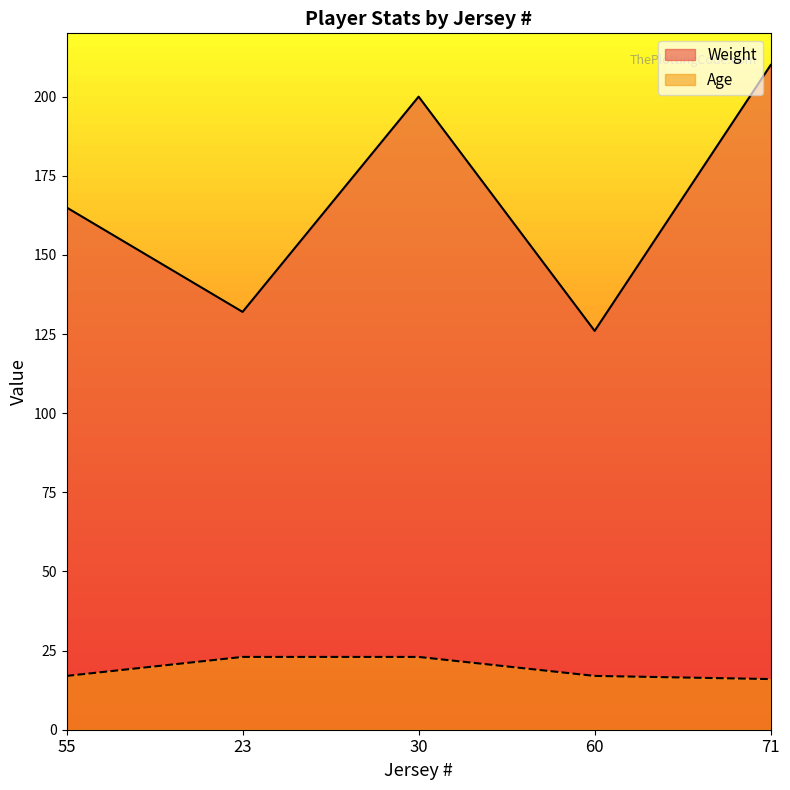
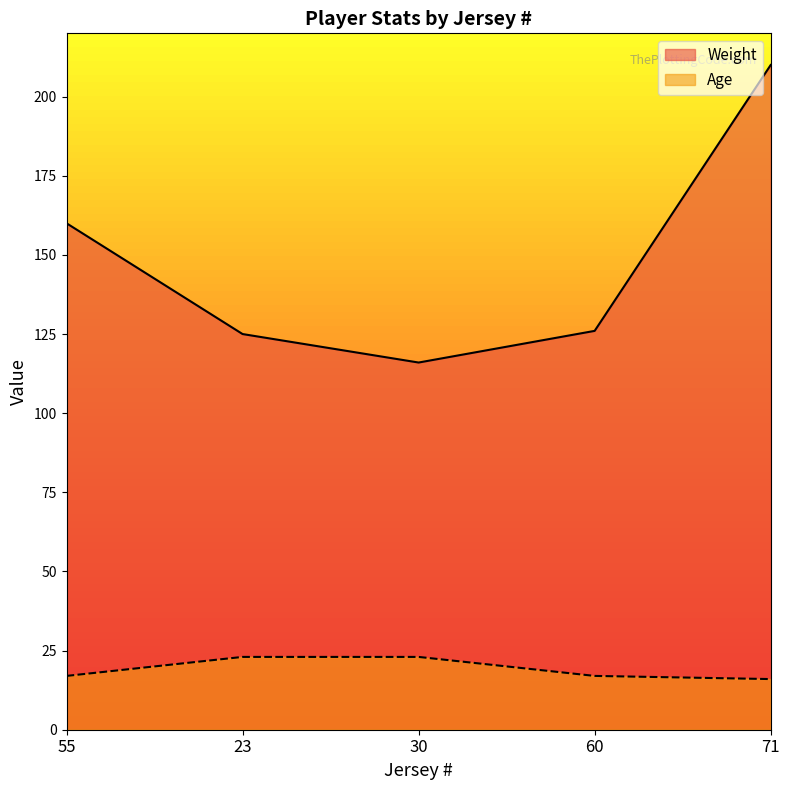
  {
    "Weight": {
-     "55": 165,
-     "23": 132,
-     "30": 200,
+     "55": 160,
+     "23": 125,
+     "30": 116,
      "60": 126,
      "71": 210
    },
    "Age": {
      "55": 17,
      "23": 23,
      "30": 23,
      "60": 17,
      "71": 16
    }
  }
